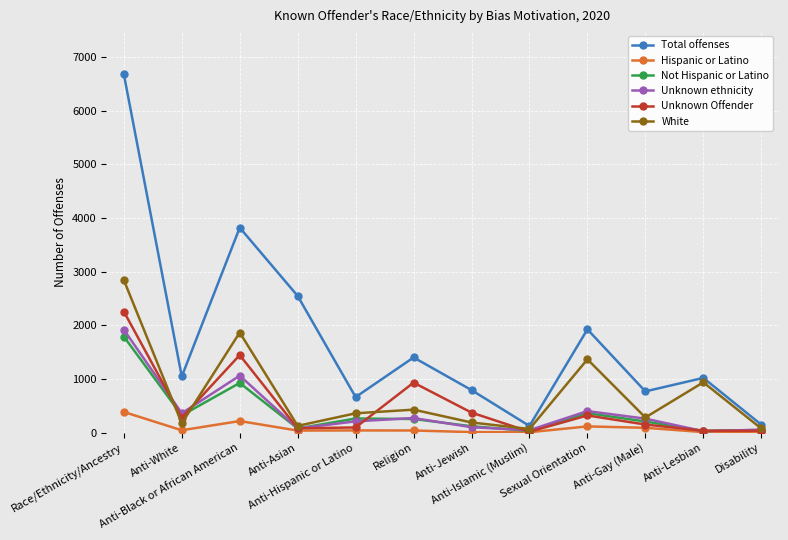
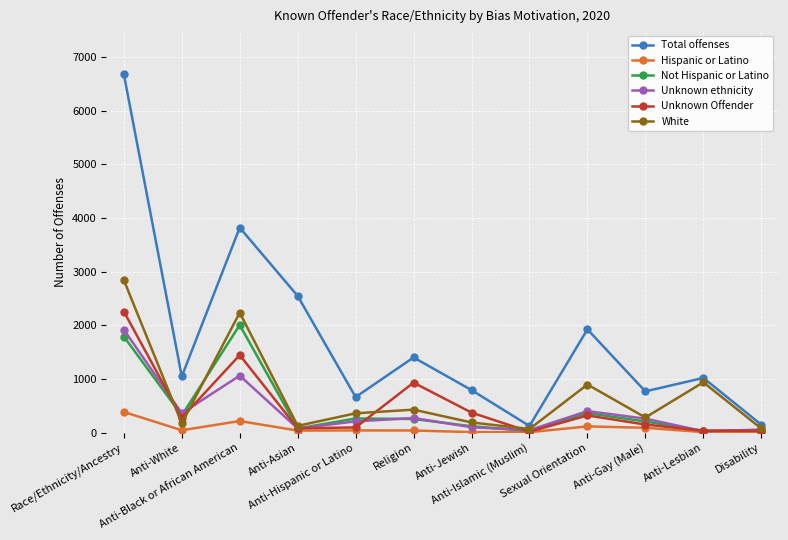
  {
    "Total offenses": {
      "Race/Ethnicity/Ancestry": 6700,
      "Anti-White": 1000,
      "Anti-Black or African American": 3800,
      "Anti-Asian": 2500,
      "Anti-Hispanic or Latino": 700,
      "Religion": 1400,
      "Anti-Jewish": 800,
      "Anti-Islamic (Muslim)": 100,
      "Sexual Orientation": 1900,
      "Anti-Gay (Male)": 800,
      "Anti-Lesbian": 1000,
      "Disability": 200
    },
    "Hispanic or Latino": {
      "Race/Ethnicity/Ancestry": 400,
      "Anti-White": 0,
      "Anti-Black or African American": 200,
      "Anti-Hispanic or Latino": 0,
      "Religion": 0,
      "Anti-Jewish": 0,
      "Sexual Orientation": 100,
      "Anti-Gay (Male)": 100
    },
    "Not Hispanic or Latino": {
      "Race/Ethnicity/Ancestry": 1800,
-     "Anti-Black or African American": 900,
+     "Anti-Black or African American": 2000,
      "Anti-Hispanic or Latino": 300,
      "Anti-Gay (Male)": 200
    },
    "Unknown ethnicity": {
      "Race/Ethnicity/Ancestry": 1900,
      "Anti-Black or African American": 1100,
      "Anti-Hispanic or Latino": 200
    },
    "Unknown Offender": {
      "Race/Ethnicity/Ancestry": 2300,
      "Anti-Black or African American": 1400,
      "Anti-Hispanic or Latino": 100,
      "Religion": 900,
      "Anti-Jewish": 400,
      "Anti-Gay (Male)": 200
    },
    "White": {
      "Race/Ethnicity/Ancestry": 2800,
      "Anti-White": 200,
-     "Anti-Black or African American": 1900,
+     "Anti-Black or African American": 2200,
      "Anti-Hispanic or Latino": 400,
      "Religion": 400,
      "Anti-Jewish": 200,
-     "Sexual Orientation": 1400,
+     "Sexual Orientation": 900,
      "Anti-Lesbian": 900
    }
  }
